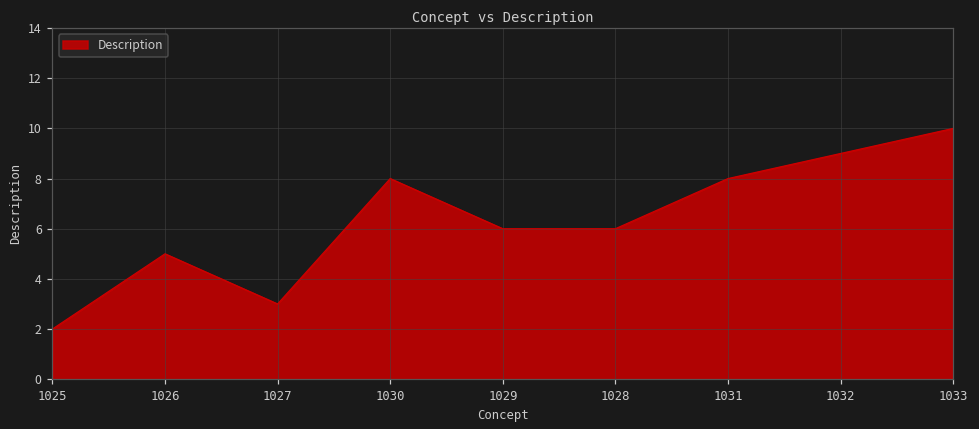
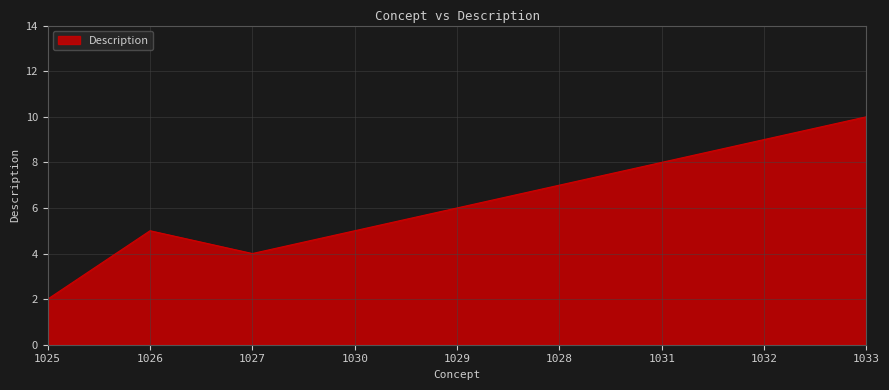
  {
    "1025": 2,
    "1026": 5,
-   "1027": 3,
-   "1030": 8,
+   "1027": 4,
+   "1030": 5,
    "1029": 6,
-   "1028": 6,
+   "1028": 7,
    "1031": 8,
    "1032": 9,
    "1033": 10
  }
